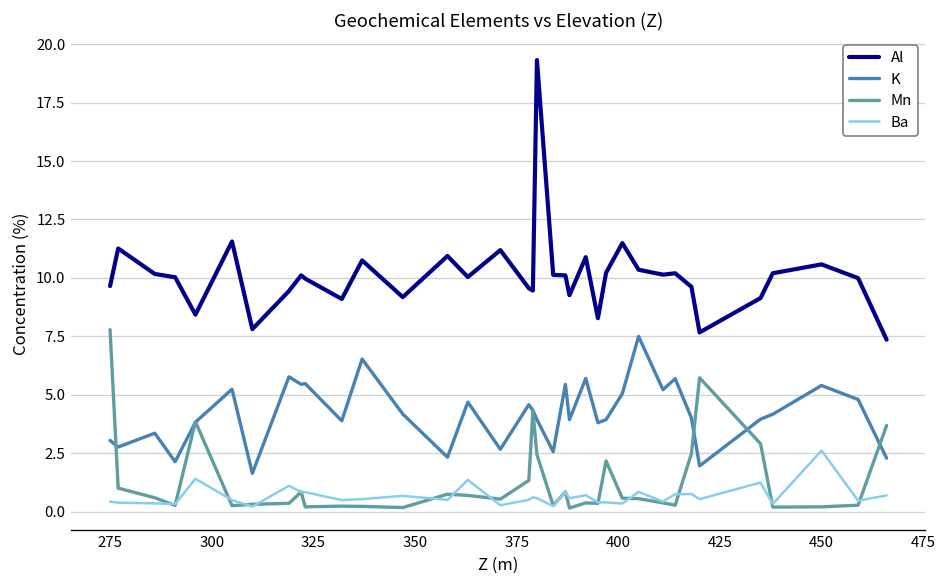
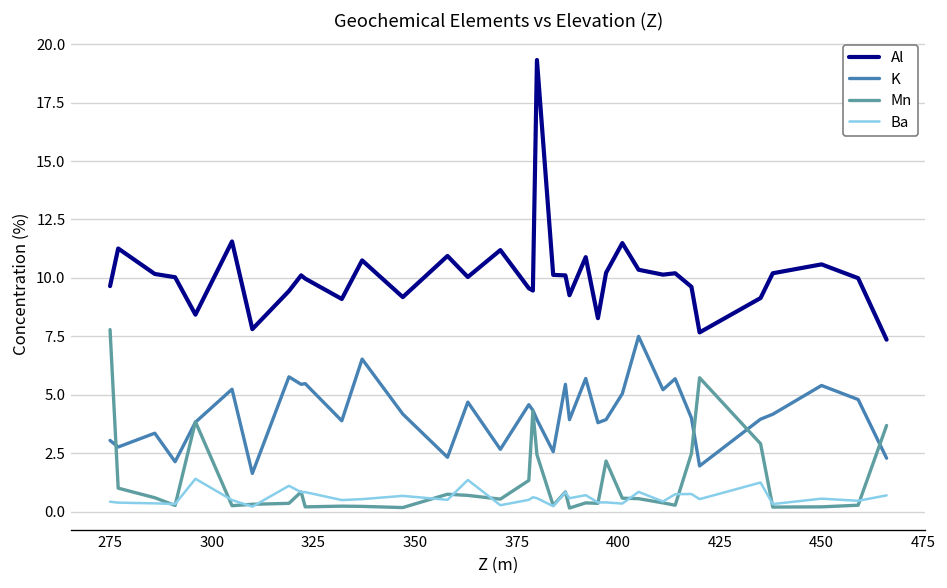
  {
    "Al": {
      "275": 9.7,
      "450": 10.6
    },
    "Ba": {
      "275": 0.4,
-     "450": 2.6
+     "450": 0.6
    }
  }
